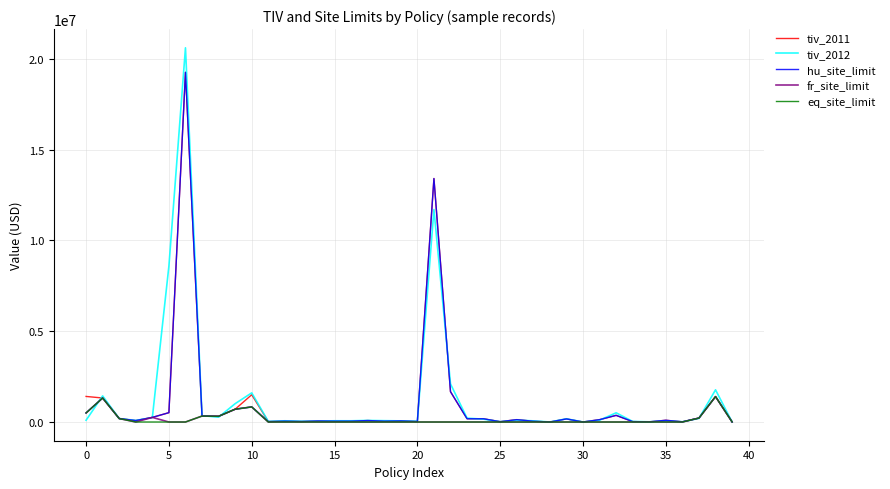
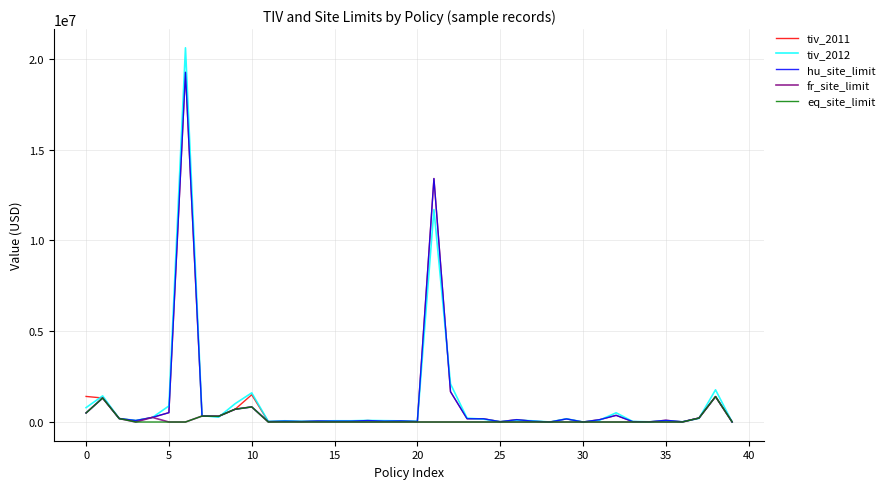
  {
    "tiv_2011": {
      "0": 1400000
    },
    "tiv_2012": {
-     "0": 100000,
-     "5": 8600000
+     "0": 800000,
+     "5": 900000
    }
  }
